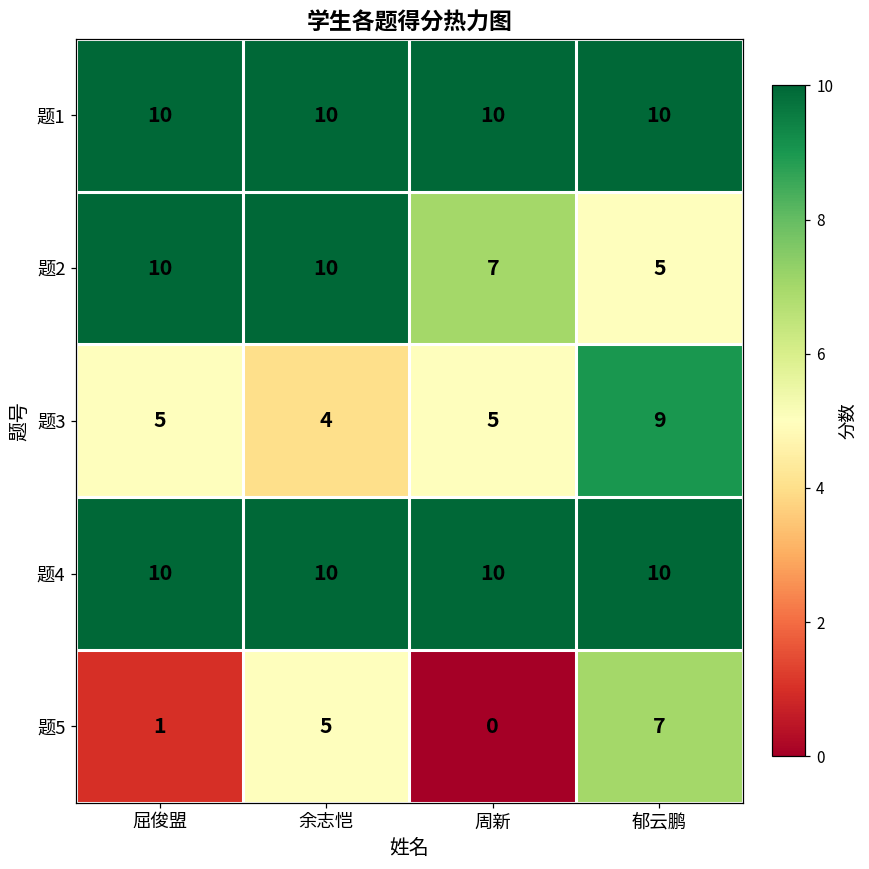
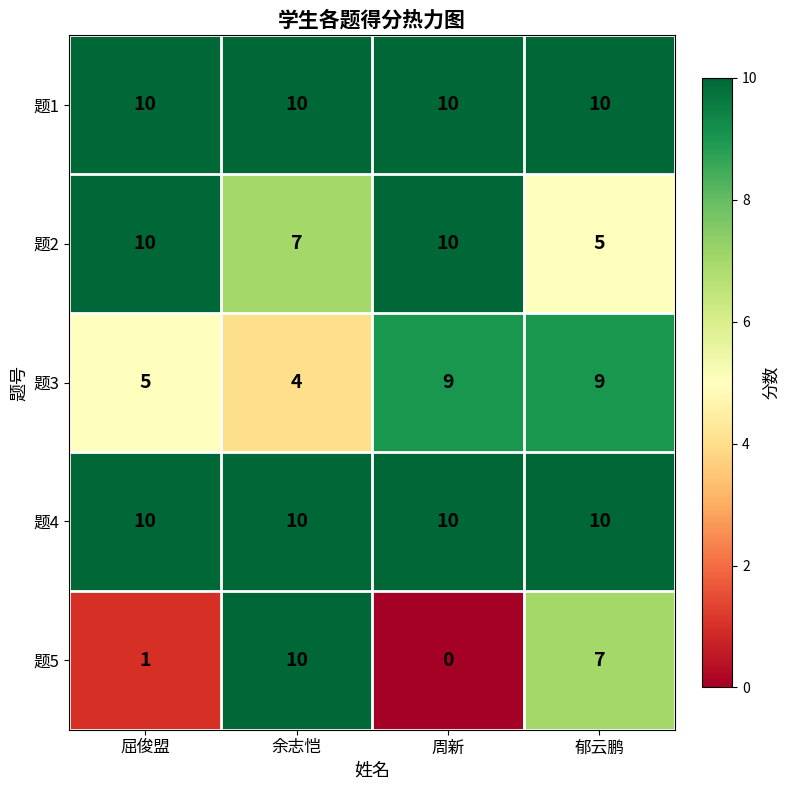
  {
    "题1": {
      "屈俊盟": 10,
      "余志恺": 10,
      "周新": 10,
      "郁云鹏": 10
    },
    "题2": {
      "屈俊盟": 10,
-     "余志恺": 10,
-     "周新": 7,
+     "余志恺": 7,
+     "周新": 10,
      "郁云鹏": 5
    },
    "题3": {
      "屈俊盟": 5,
      "余志恺": 4,
-     "周新": 5,
+     "周新": 9,
      "郁云鹏": 9
    },
    "题4": {
      "屈俊盟": 10,
      "余志恺": 10,
      "周新": 10,
      "郁云鹏": 10
    },
    "题5": {
      "屈俊盟": 1,
-     "余志恺": 5,
+     "余志恺": 10,
      "周新": 0,
      "郁云鹏": 7
    }
  }
